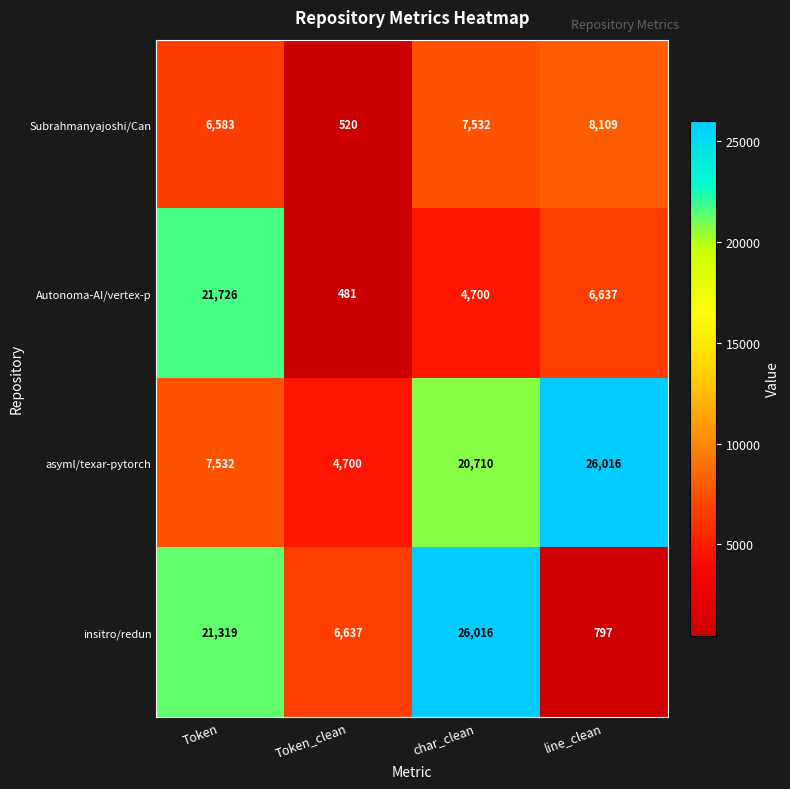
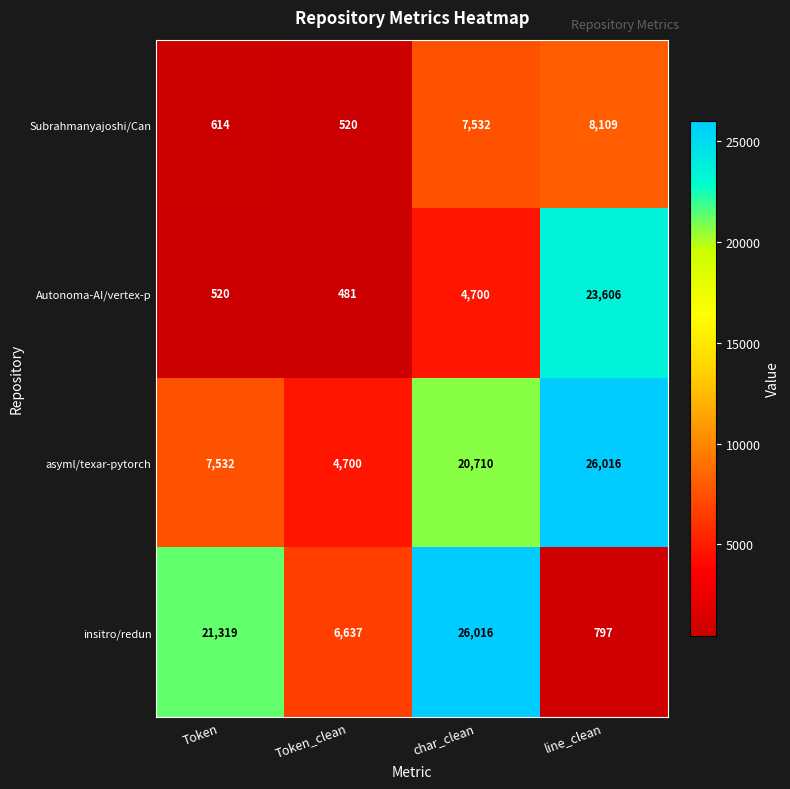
  {
    "Subrahmanyajoshi/Can": {
-     "Token": "6,583",
+     "Token": "614",
      "Token_clean": "520",
      "char_clean": "7,532",
      "line_clean": "8,109"
    },
    "Autonoma-AI/vertex-p": {
-     "Token": "21,726",
+     "Token": "520",
      "Token_clean": "481",
      "char_clean": "4,700",
-     "line_clean": "6,637"
+     "line_clean": "23,606"
    },
    "asyml/texar-pytorch": {
      "Token": "7,532",
      "Token_clean": "4,700",
      "char_clean": "20,710",
      "line_clean": "26,016"
    },
    "insitro/redun": {
      "Token": "21,319",
      "Token_clean": "6,637",
      "char_clean": "26,016",
      "line_clean": "797"
    }
  }
